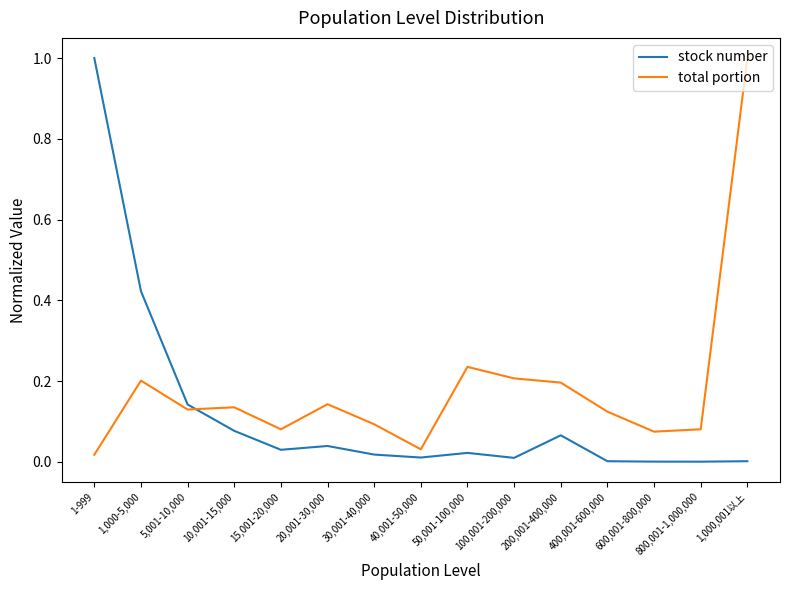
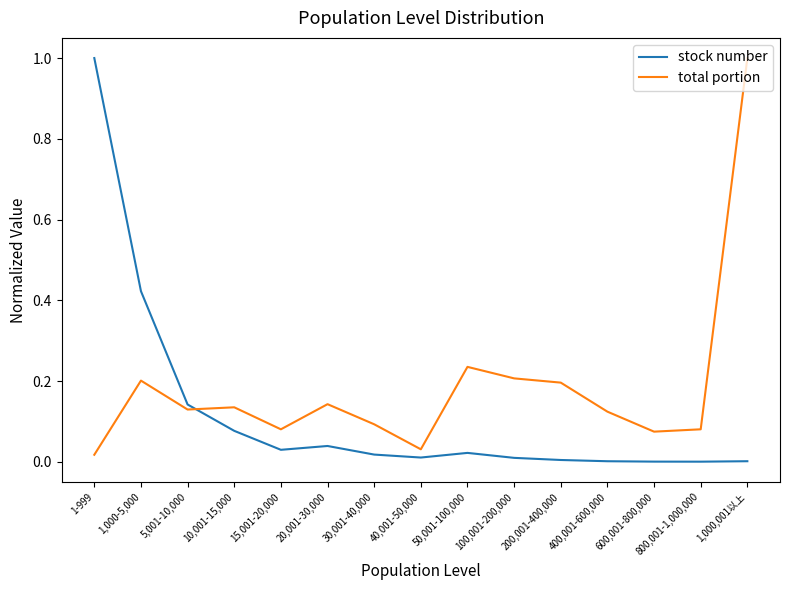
  {
    "stock number": {
      "1-999": 1.00,
      "1,000-5,000": 0.42,
      "5,001-10,000": 0.14,
      "10,001-15,000": 0.08,
      "15,001-20,000": 0.03,
      "20,001-30,000": 0.04,
      "30,001-40,000": 0.02,
      "40,001-50,000": 0.01,
      "50,001-100,000": 0.02,
      "100,001-200,000": 0.01,
-     "200,001-400,000": 0.07,
+     "200,001-400,000": 0.00,
      "400,001-600,000": 0.00,
      "600,001-800,000": 0.00,
      "800,001-1,000,000": 0.00,
      "1,000,001以上": 0.00
    },
    "total portion": {
      "1-999": 0.02,
      "1,000-5,000": 0.20,
      "5,001-10,000": 0.13,
      "10,001-15,000": 0.14,
      "15,001-20,000": 0.08,
      "20,001-30,000": 0.14,
      "30,001-40,000": 0.09,
      "40,001-50,000": 0.03,
      "50,001-100,000": 0.24,
      "100,001-200,000": 0.21,
      "200,001-400,000": 0.20,
      "400,001-600,000": 0.12,
      "600,001-800,000": 0.07,
      "800,001-1,000,000": 0.08
    }
  }
